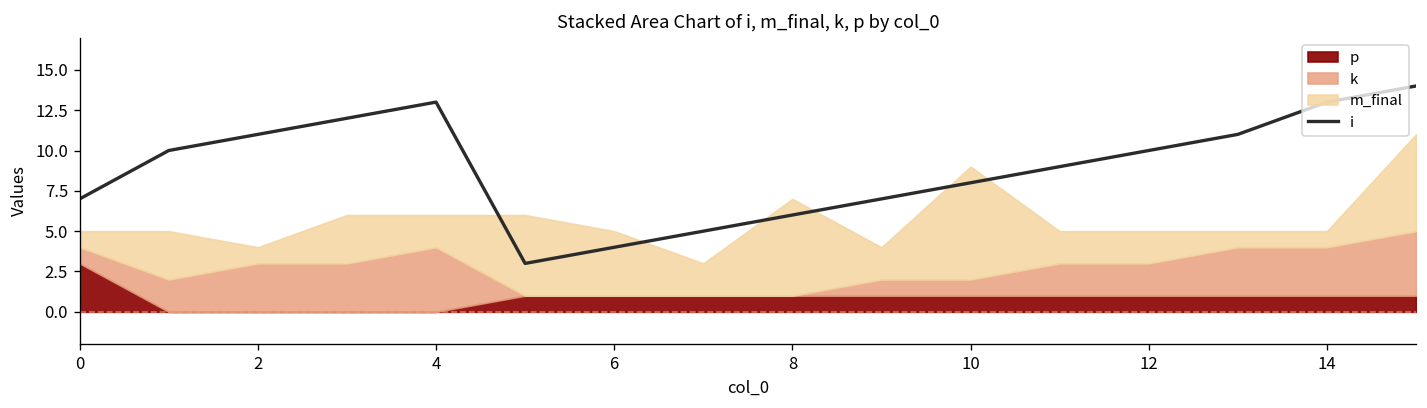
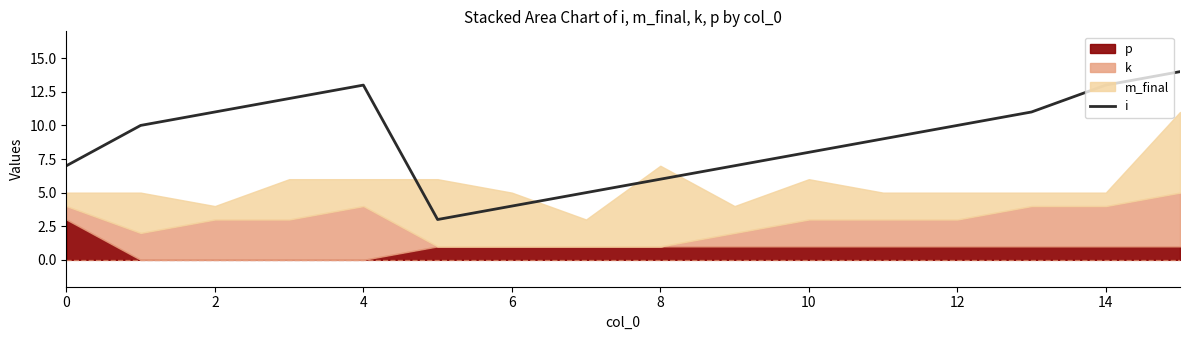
  {
    "i": {
      "0": 7,
      "2": 11,
      "4": 13,
      "6": 4,
      "8": 6,
      "10": 8,
      "12": 10
    },
    "p": {
      "0": 3,
      "2": 0,
      "4": 0,
      "10": 1,
      "12": 1,
      "14": 1
    },
    "k": {
-     "10": 1
+     "10": 2
    },
    "m_final": {
-     "10": 7
+     "10": 3
    }
  }
